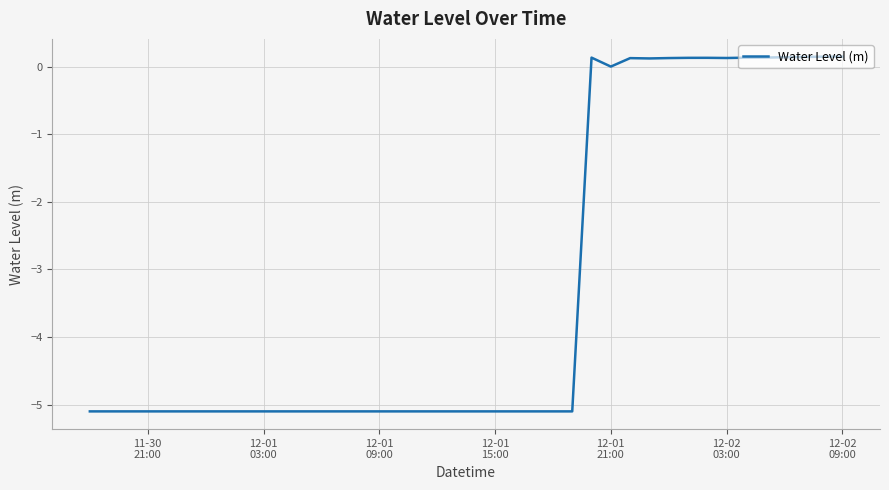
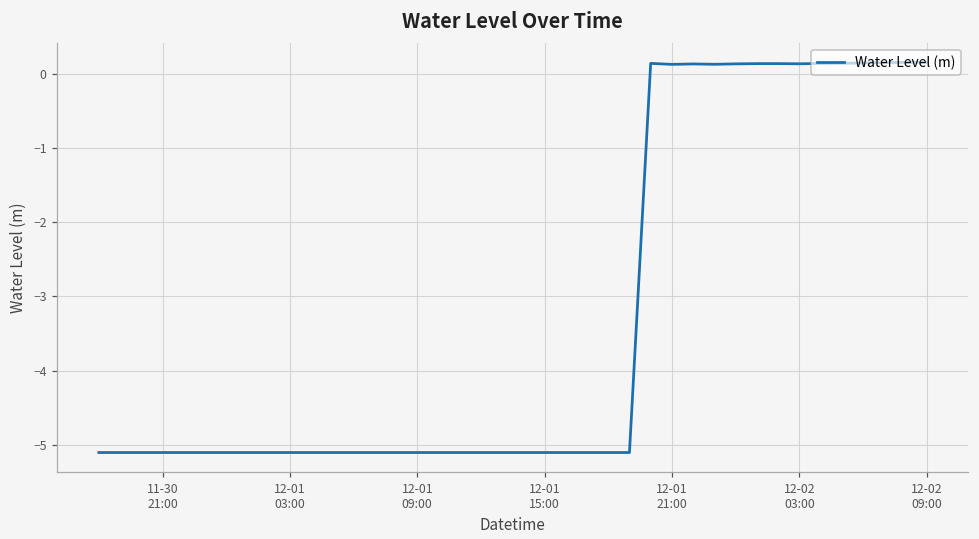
  {
    "11-30 21:00": -5.1,
    "12-01 03:00": -5.1,
    "12-01 09:00": -5.1,
    "12-01 15:00": -5.1,
-   "12-01 21:00": 0.0,
+   "12-01 21:00": 0.1,
    "12-02 03:00": 0.1
  }
